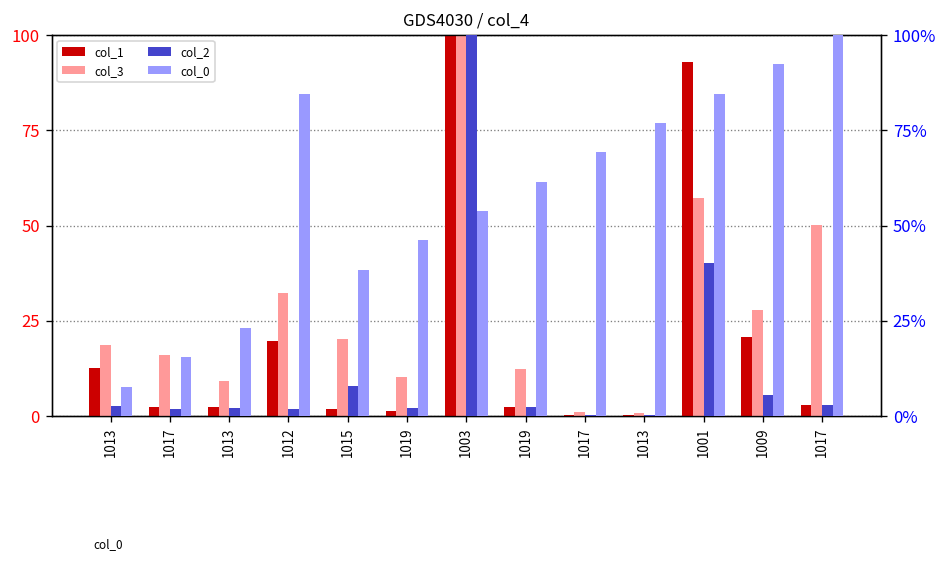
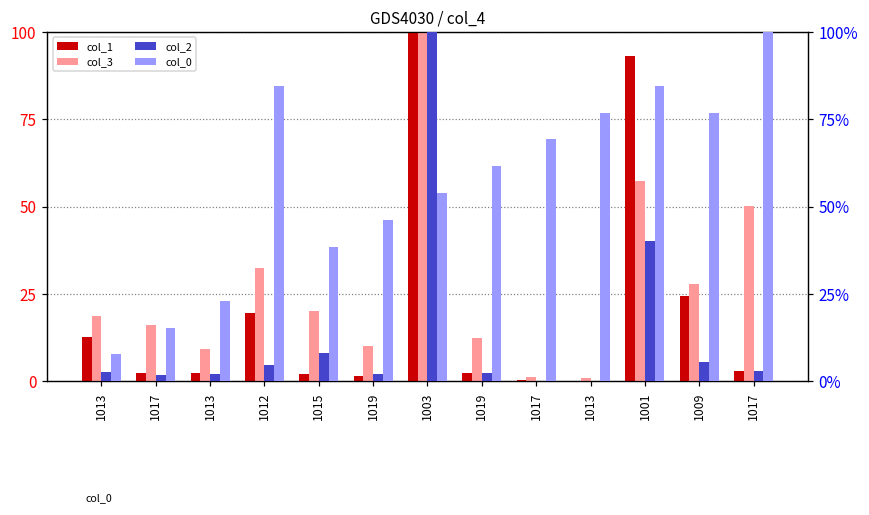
  {
    "col_1": {
      "1012": "20",
      "1015": "2",
      "1003": "100",
      "1001": "93",
-     "1009": "21"
+     "1009": "24"
    },
    "col_3": {
      "1012": "32",
      "1015": "20",
      "1003": "100",
      "1001": "57",
      "1009": "28"
    },
    "col_2": {
-     "1012": "2%",
+     "1012": "5%",
      "1015": "8%",
      "1003": "100%",
      "1001": "40%",
      "1009": "6%"
    },
    "col_0": {
      "1012": "85%",
      "1015": "38%",
      "1003": "54%",
      "1001": "85%",
-     "1009": "92%"
+     "1009": "77%"
    }
  }
